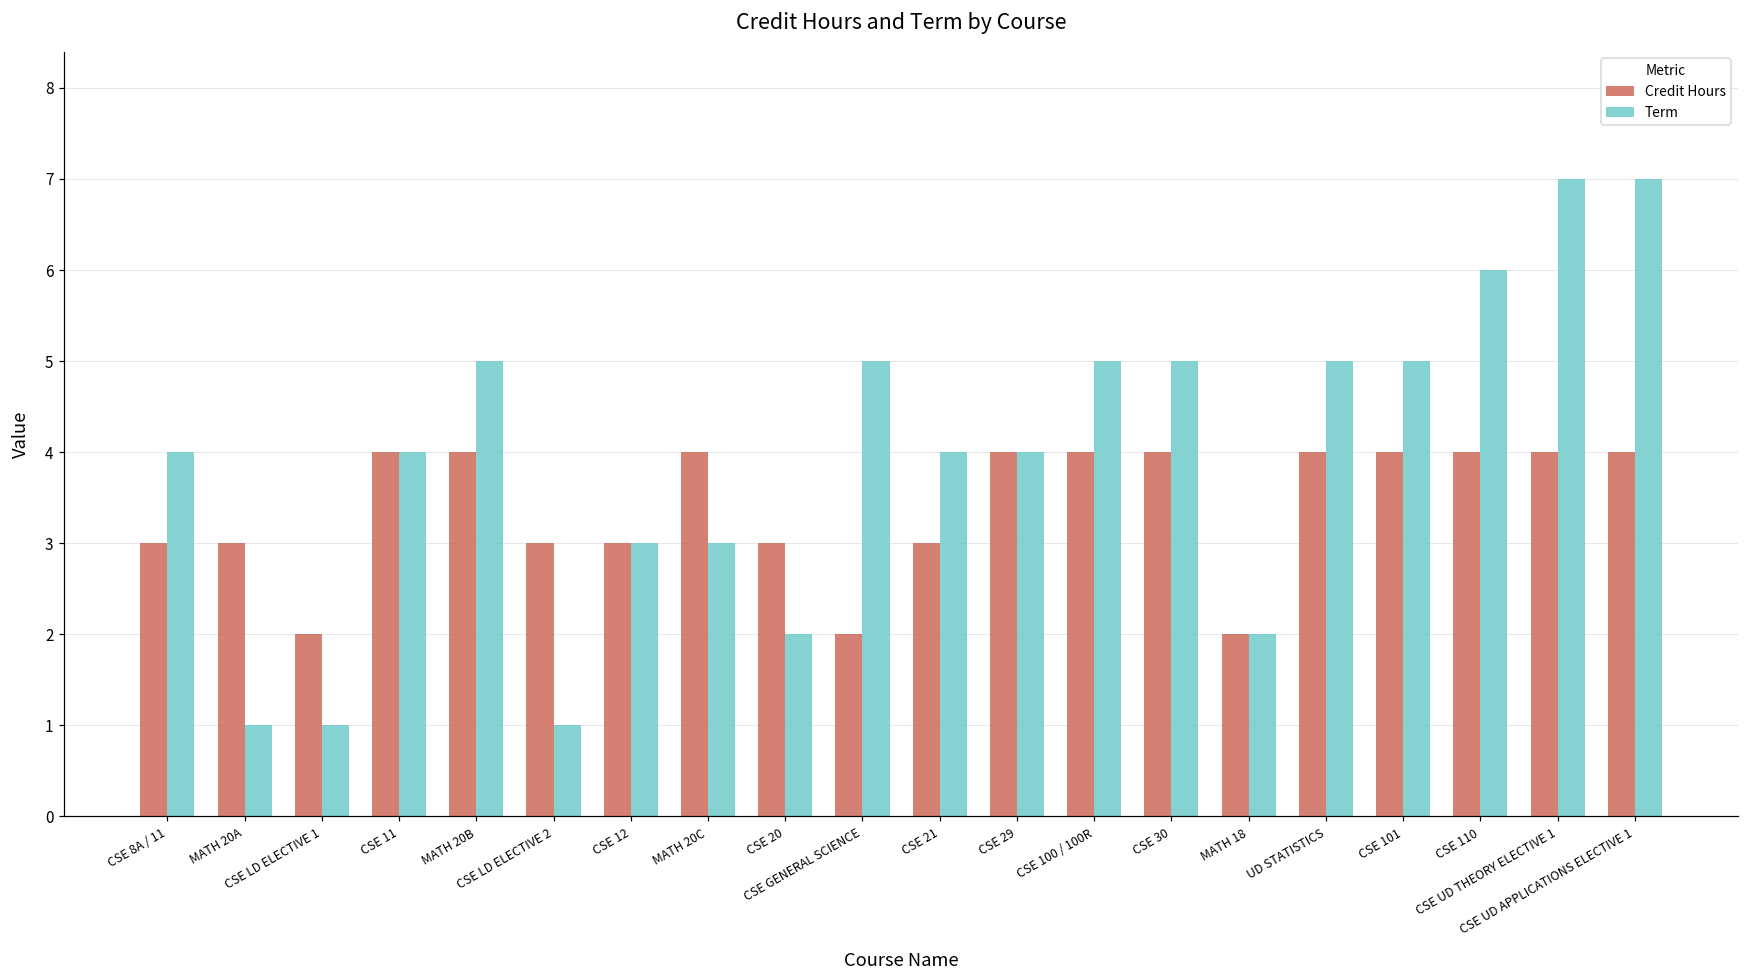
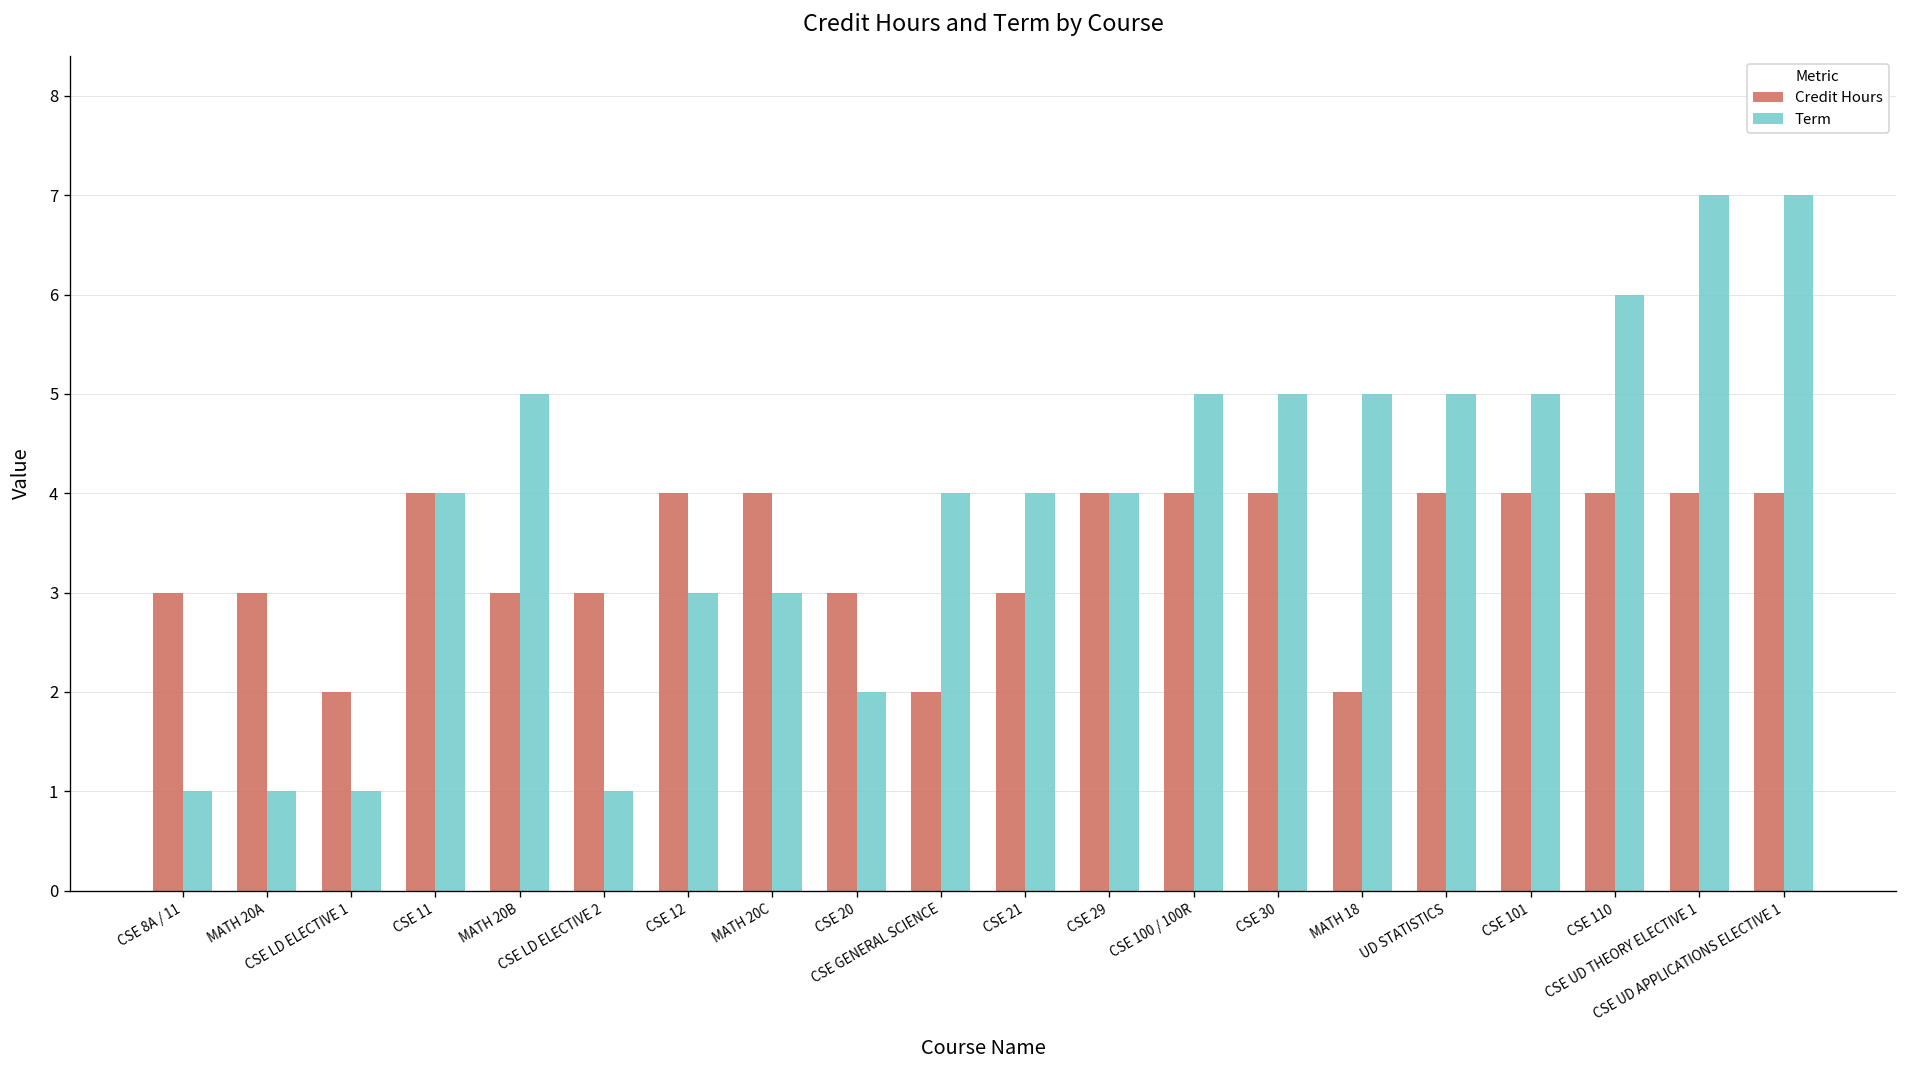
  {
    "Credit Hours": {
      "CSE 8A / 11": 3,
      "MATH 20A": 3,
      "CSE LD ELECTIVE 1": 2,
      "CSE 11": 4,
-     "MATH 20B": 4,
+     "MATH 20B": 3,
      "CSE LD ELECTIVE 2": 3,
-     "CSE 12": 3,
+     "CSE 12": 4,
      "MATH 20C": 4,
      "CSE 20": 3,
      "CSE GENERAL SCIENCE": 2,
      "CSE 21": 3,
      "CSE 29": 4,
      "CSE 100 / 100R": 4,
      "CSE 30": 4,
      "MATH 18": 2,
      "UD STATISTICS": 4,
      "CSE 101": 4,
      "CSE 110": 4,
      "CSE UD THEORY ELECTIVE 1": 4,
      "CSE UD APPLICATIONS ELECTIVE 1": 4
    },
    "Term": {
-     "CSE 8A / 11": 4,
+     "CSE 8A / 11": 1,
      "MATH 20A": 1,
      "CSE LD ELECTIVE 1": 1,
      "CSE 11": 4,
      "MATH 20B": 5,
      "CSE LD ELECTIVE 2": 1,
      "CSE 12": 3,
      "MATH 20C": 3,
      "CSE 20": 2,
-     "CSE GENERAL SCIENCE": 5,
+     "CSE GENERAL SCIENCE": 4,
      "CSE 21": 4,
      "CSE 29": 4,
      "CSE 100 / 100R": 5,
      "CSE 30": 5,
-     "MATH 18": 2,
+     "MATH 18": 5,
      "UD STATISTICS": 5,
      "CSE 101": 5,
      "CSE 110": 6,
      "CSE UD THEORY ELECTIVE 1": 7,
      "CSE UD APPLICATIONS ELECTIVE 1": 7
    }
  }
